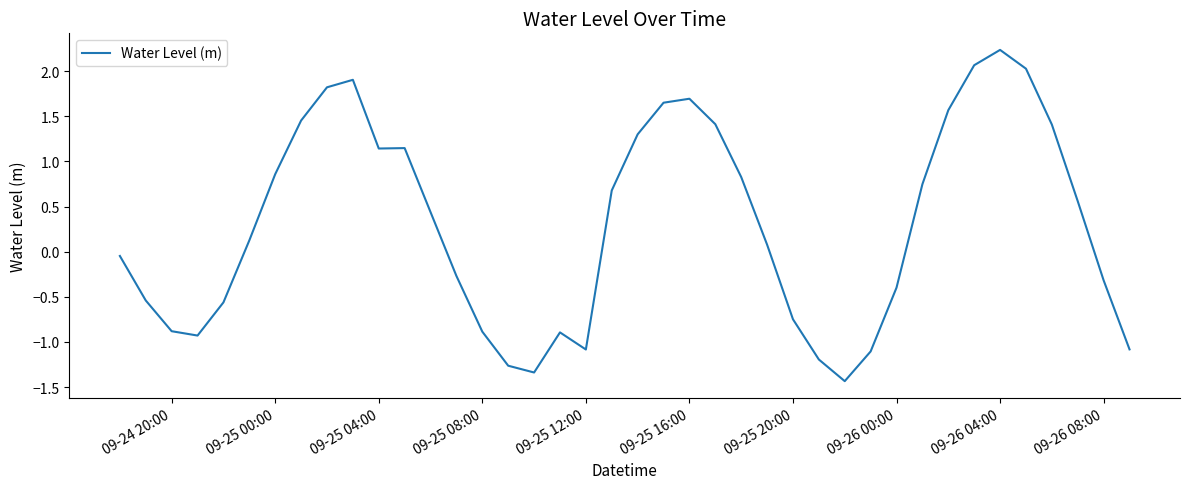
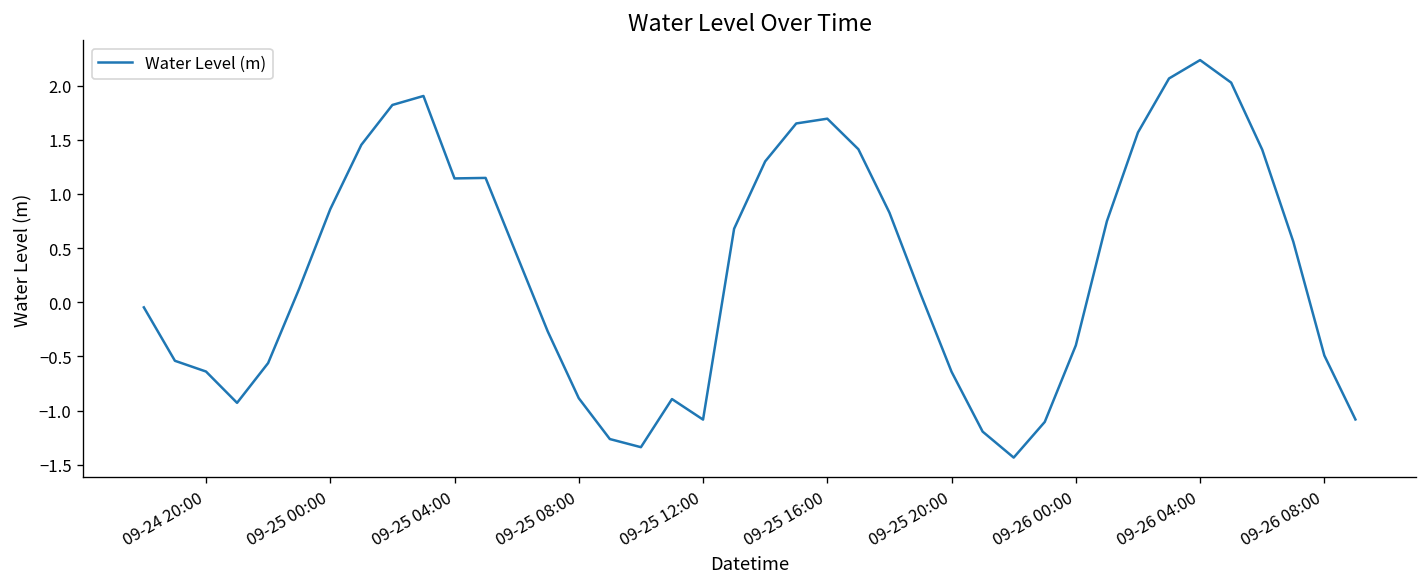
  {
-   "09-24 20:00": -0.9,
+   "09-24 20:00": -0.6,
    "09-25 00:00": 0.9,
    "09-25 04:00": 1.1,
    "09-25 08:00": -0.9,
    "09-25 12:00": -1.1,
    "09-25 16:00": 1.7,
-   "09-25 20:00": -0.7,
+   "09-25 20:00": -0.6,
    "09-26 00:00": -0.4,
    "09-26 04:00": 2.2,
-   "09-26 08:00": -0.3
+   "09-26 08:00": -0.5
  }
